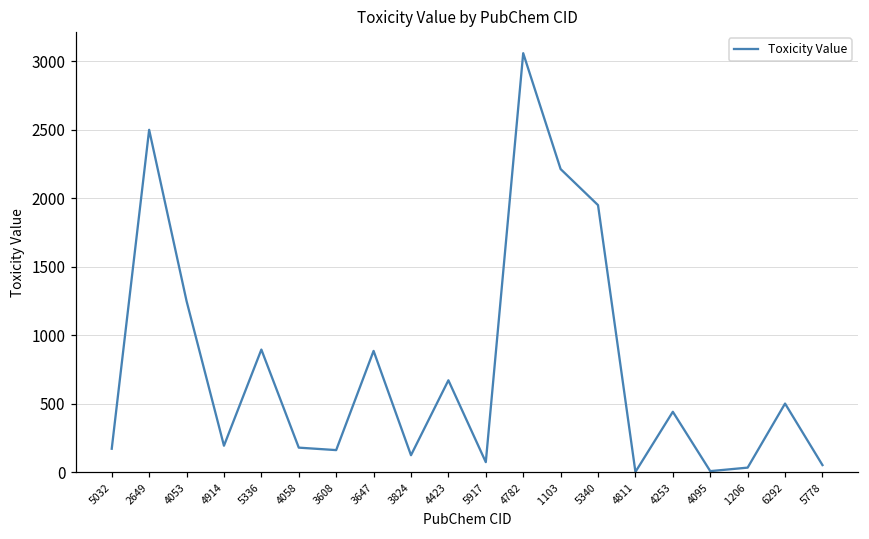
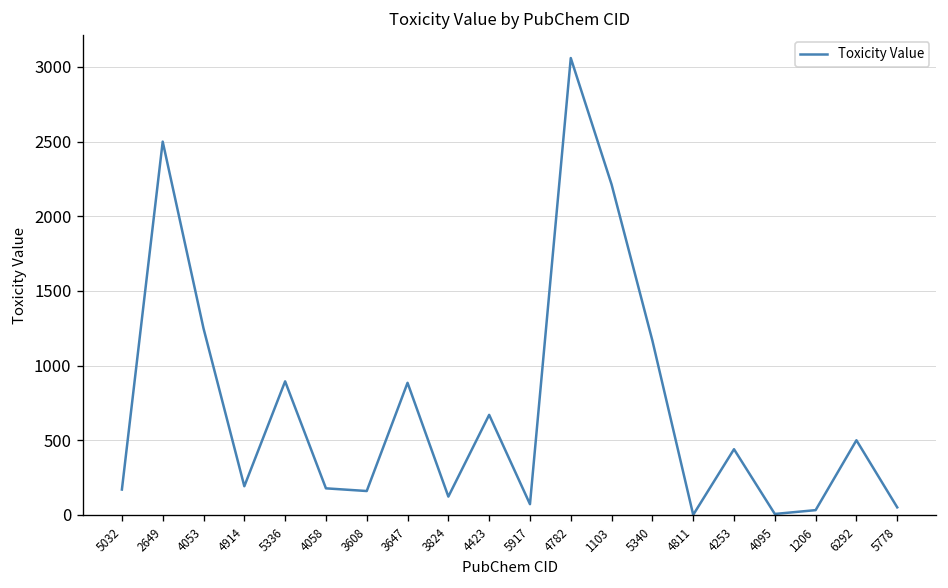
  {
    "5032": 170,
    "2649": 2500,
    "4053": 1250,
    "4914": 190,
    "5336": 890,
    "4058": 180,
    "3608": 160,
    "3647": 880,
    "3824": 120,
    "4423": 670,
    "5917": 70,
    "4782": 3060,
    "1103": 2210,
-   "5340": 1950,
+   "5340": 1170,
    "4811": 0,
    "4253": 440,
    "4095": 10,
    "1206": 30,
    "6292": 500,
    "5778": 50
  }
